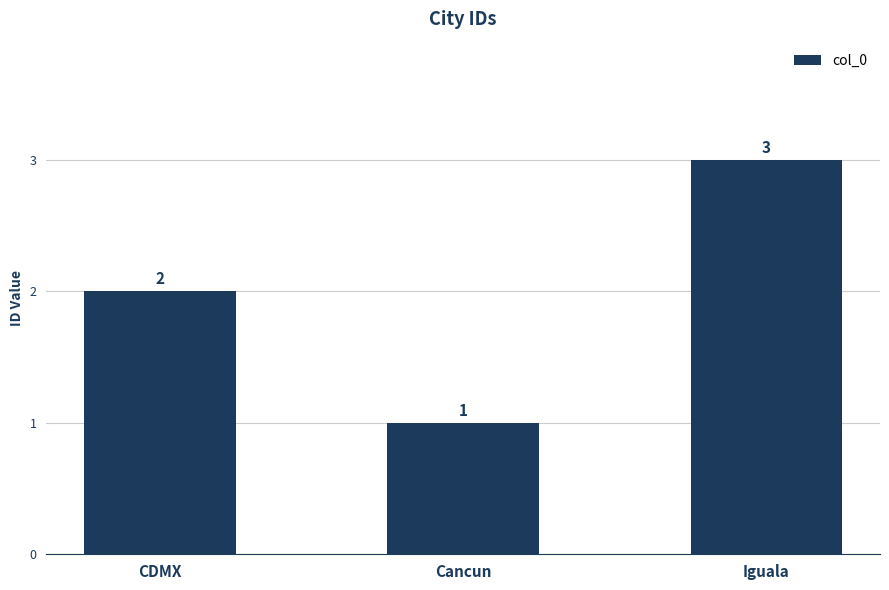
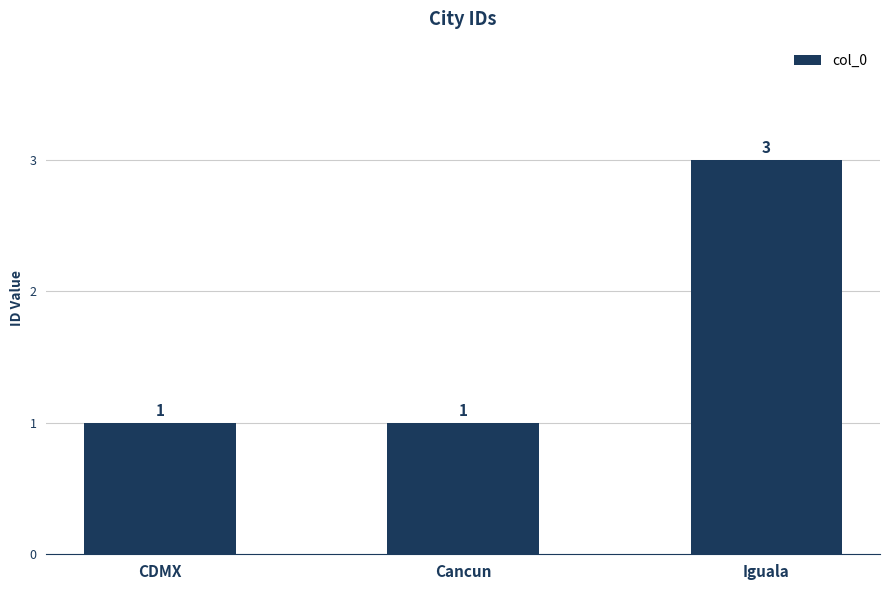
  {
-   "CDMX": 2,
+   "CDMX": 1,
    "Cancun": 1,
    "Iguala": 3
  }
